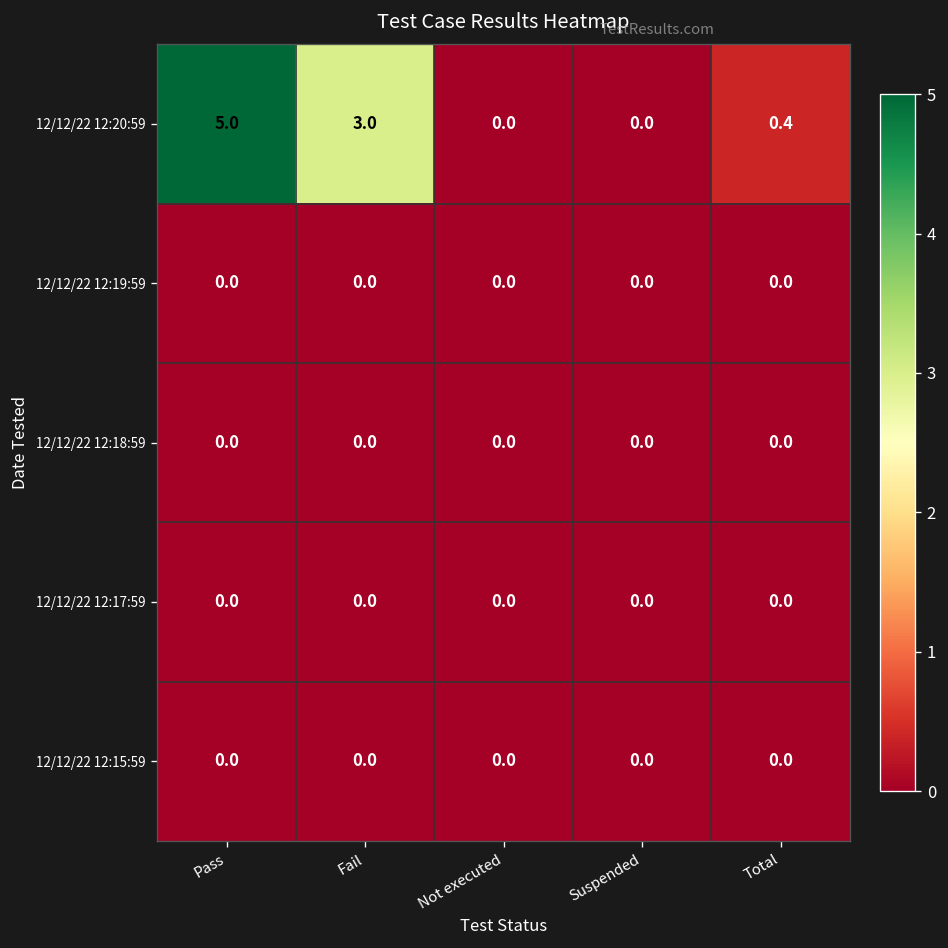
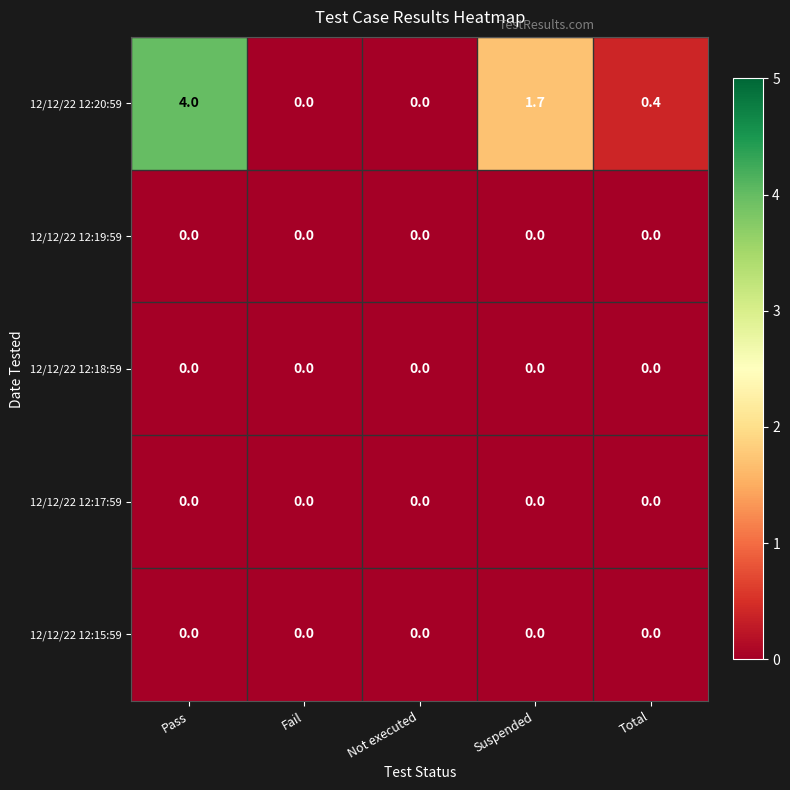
  {
    "12/12/22 12:20:59": {
-     "Pass": 5.0,
-     "Fail": 3.0,
+     "Pass": 4.0,
+     "Fail": 0.0,
      "Not executed": 0.0,
-     "Suspended": 0.0,
+     "Suspended": 1.7,
      "Total": 0.4
    },
    "12/12/22 12:19:59": {
      "Pass": 0.0,
      "Fail": 0.0,
      "Not executed": 0.0,
      "Suspended": 0.0,
      "Total": 0.0
    },
    "12/12/22 12:18:59": {
      "Pass": 0.0,
      "Fail": 0.0,
      "Not executed": 0.0,
      "Suspended": 0.0,
      "Total": 0.0
    },
    "12/12/22 12:17:59": {
      "Pass": 0.0,
      "Fail": 0.0,
      "Not executed": 0.0,
      "Suspended": 0.0,
      "Total": 0.0
    },
    "12/12/22 12:15:59": {
      "Pass": 0.0,
      "Fail": 0.0,
      "Not executed": 0.0,
      "Suspended": 0.0,
      "Total": 0.0
    }
  }
